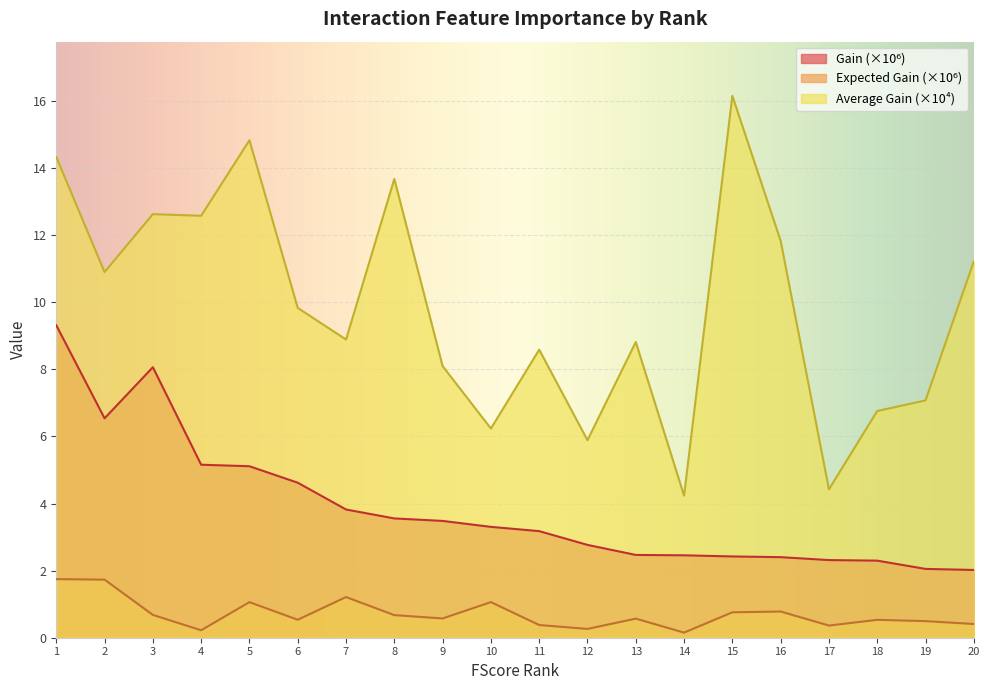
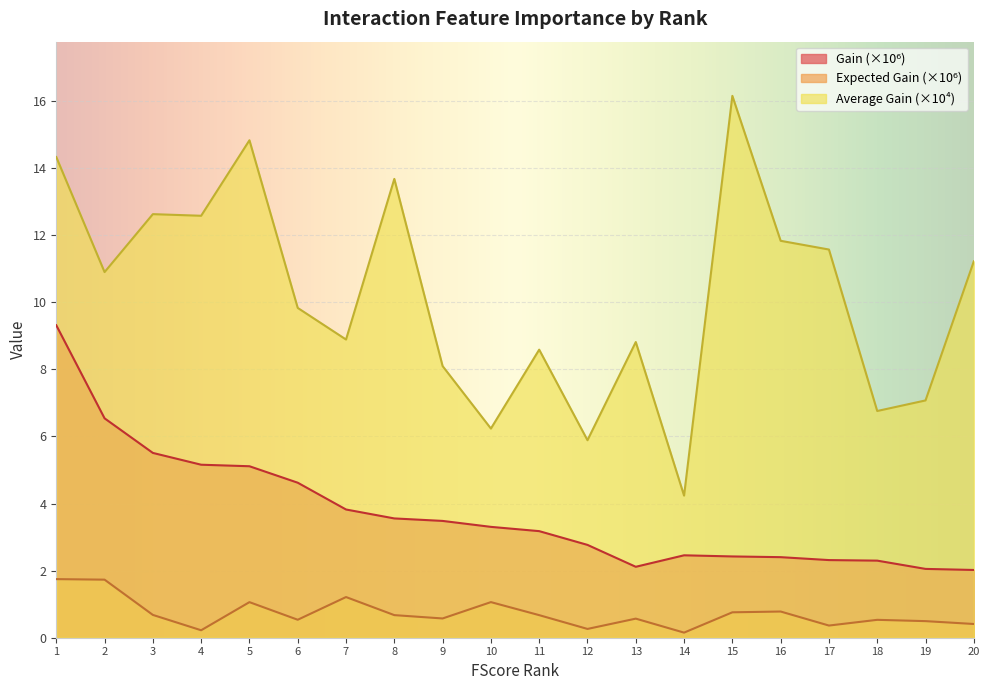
  {
    "Gain (×10⁶)": {
      "1": 9.3,
      "2": 6.5,
-     "3": 8.1,
+     "3": 5.5,
      "4": 5.2,
      "5": 5.1,
      "6": 4.6,
      "7": 3.8,
      "8": 3.6,
      "9": 3.5,
      "10": 3.3,
      "11": 3.2,
      "12": 2.8,
-     "13": 2.5,
+     "13": 2.1,
      "14": 2.5,
      "15": 2.4,
      "16": 2.4,
      "17": 2.3,
      "18": 2.3,
      "19": 2.1,
      "20": 2.0
    },
    "Expected Gain (×10⁶)": {
      "1": 1.7,
      "2": 1.7,
      "3": 0.7,
      "4": 0.2,
      "5": 1.1,
      "6": 0.5,
      "7": 1.2,
      "8": 0.7,
      "9": 0.6,
      "10": 1.1,
-     "11": 0.4,
+     "11": 0.7,
      "12": 0.3,
      "13": 0.6,
      "14": 0.2,
      "15": 0.8,
      "16": 0.8,
      "17": 0.4,
      "18": 0.5,
      "19": 0.5,
      "20": 0.4
    },
    "Average Gain (×10⁴)": {
      "1": 14.3,
      "2": 10.9,
      "3": 12.6,
      "4": 12.6,
      "5": 14.8,
      "6": 9.8,
      "7": 8.9,
      "8": 13.7,
      "9": 8.1,
      "10": 6.2,
      "11": 8.6,
      "12": 5.9,
      "13": 8.8,
      "14": 4.2,
      "15": 16.2,
      "16": 11.8,
-     "17": 4.4,
+     "17": 11.6,
      "18": 6.8,
      "19": 7.1,
      "20": 11.2
    }
  }
